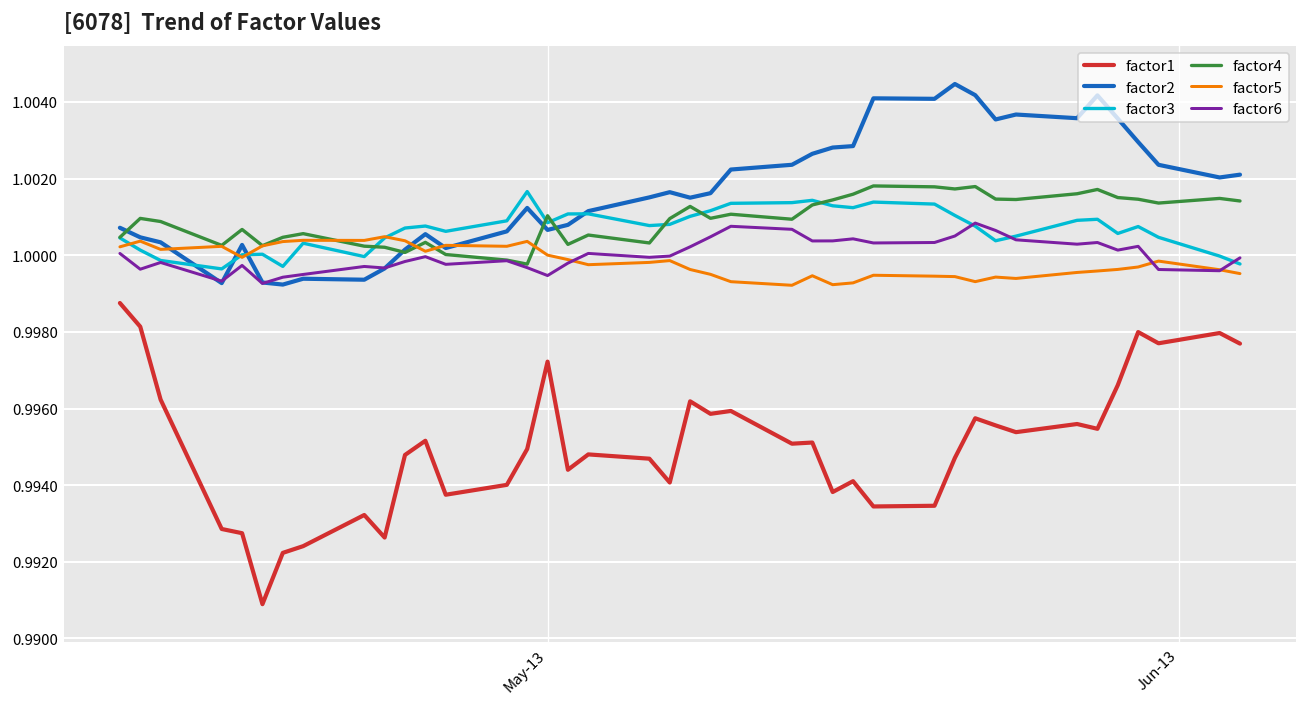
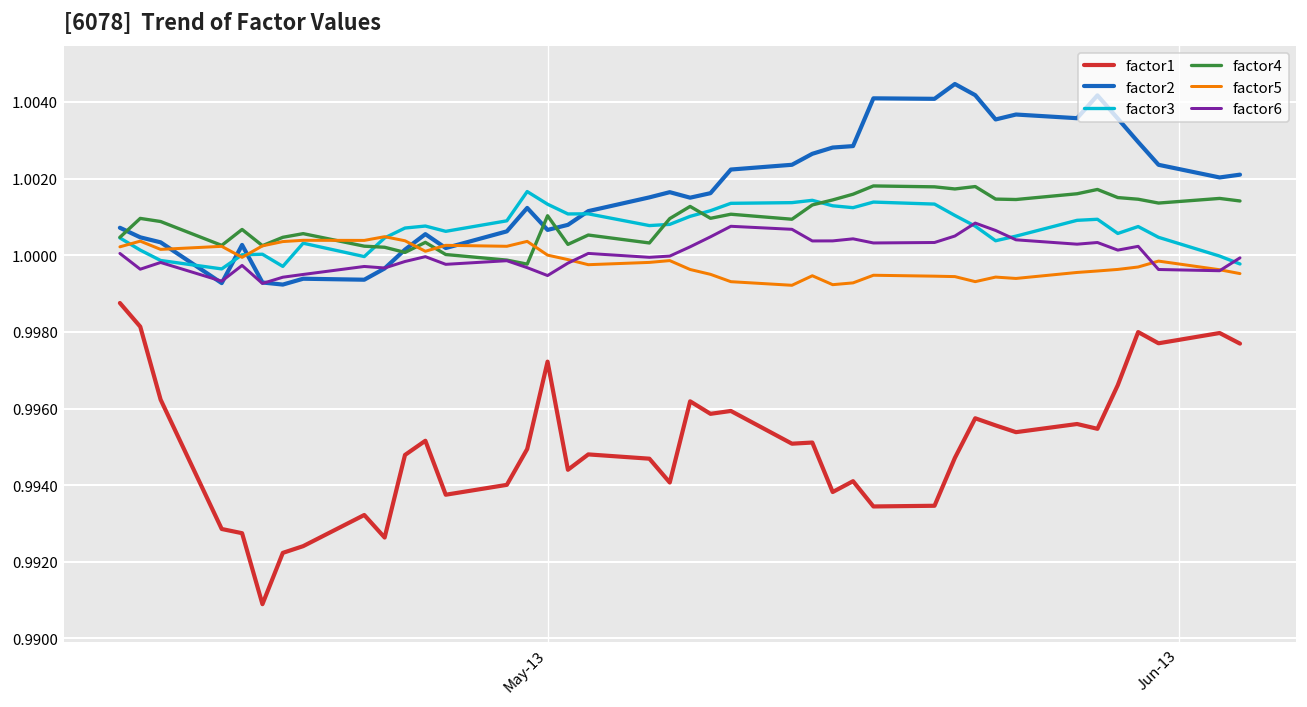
  {
    "factor1": {
      "May-13": 0.9972
    },
    "factor2": {
      "May-13": 1.0007
    },
    "factor3": {
-     "May-13": 1.0008
+     "May-13": 1.0013
    },
    "factor4": {
      "May-13": 1.0010
    },
    "factor5": {
      "May-13": 1.0000
    },
    "factor6": {
      "May-13": 0.9995
    }
  }
